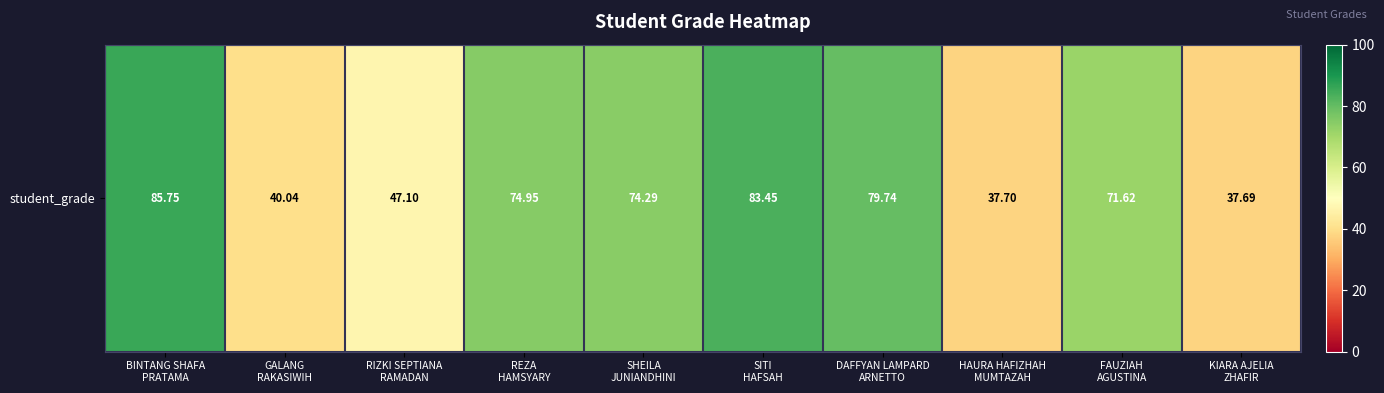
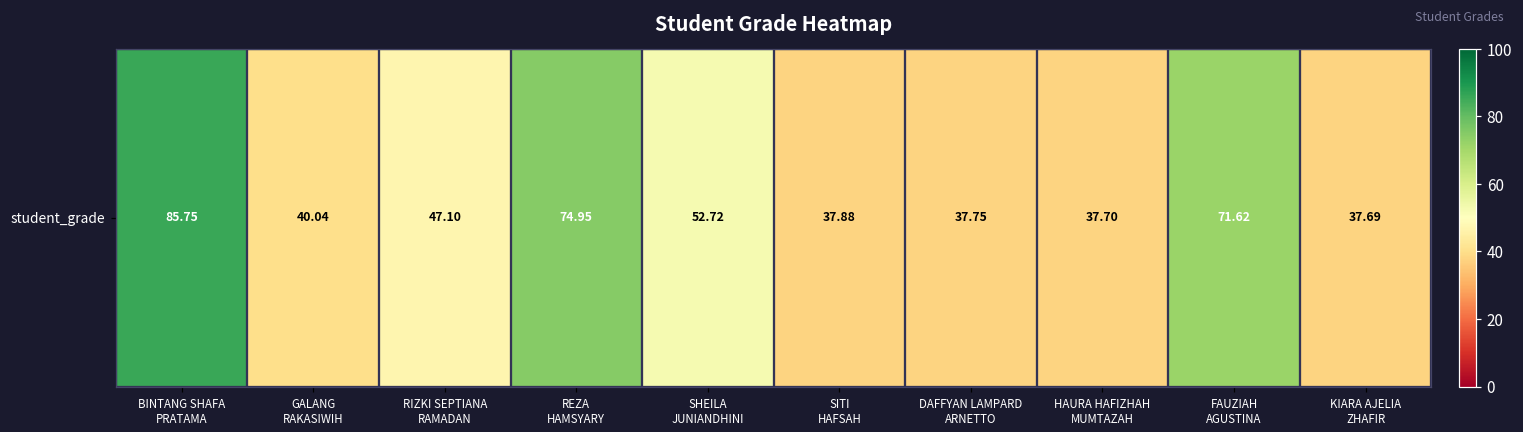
  {
    "student_grade": {
      "BINTANG SHAFA PRATAMA": 85.75,
      "GALANG RAKASIWIH": 40.04,
      "RIZKI SEPTIANA RAMADAN": 47.10,
      "REZA HAMSYARY": 74.95,
-     "SHEILA JUNIANDHINI": 74.29,
-     "SITI HAFSAH": 83.45,
-     "DAFFYAN LAMPARD ARNETTO": 79.74,
+     "SHEILA JUNIANDHINI": 52.72,
+     "SITI HAFSAH": 37.88,
+     "DAFFYAN LAMPARD ARNETTO": 37.75,
      "HAURA HAFIZHAH MUMTAZAH": 37.70,
      "FAUZIAH AGUSTINA": 71.62,
      "KIARA AJELIA ZHAFIR": 37.69
    }
  }
